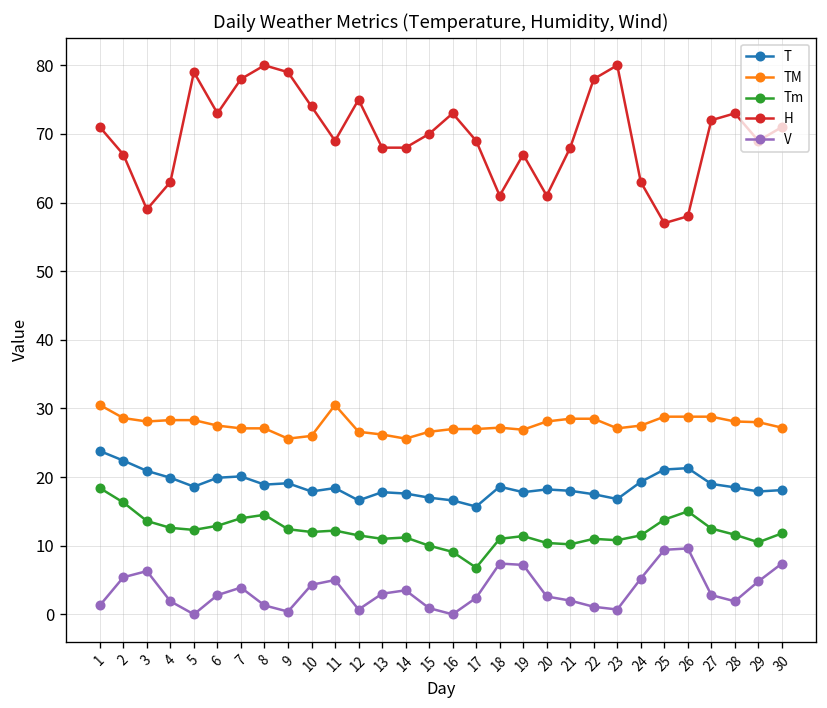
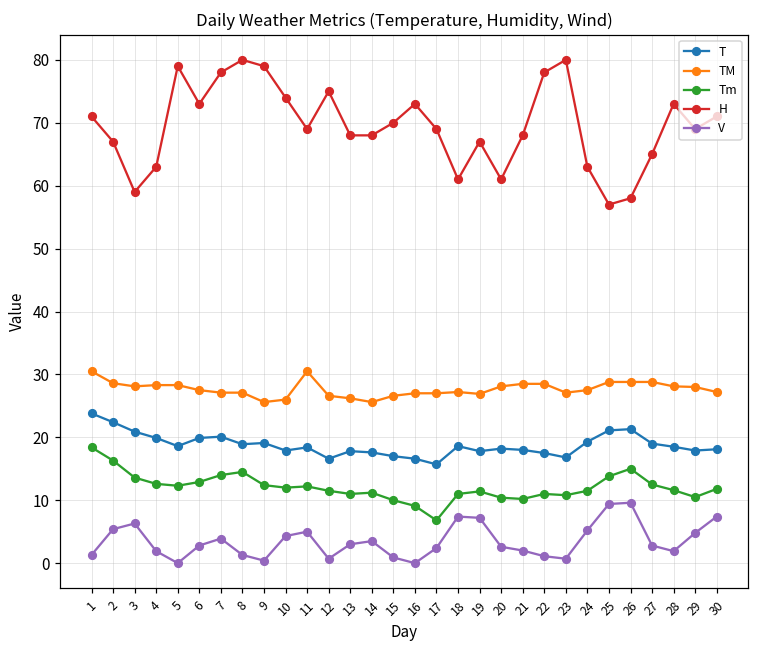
  {
    "T": {
      "1": 24,
      "2": 22,
      "3": 21,
      "4": 20,
      "5": 19,
      "6": 20,
      "7": 20,
      "8": 19,
      "9": 19,
      "10": 18,
      "11": 18,
      "12": 17,
      "13": 18,
      "14": 18,
      "15": 17,
      "16": 17,
      "17": 16,
      "18": 19,
      "19": 18,
      "20": 18,
      "21": 18,
      "22": 18,
      "23": 17,
      "24": 19,
      "25": 21,
      "26": 21,
      "27": 19,
      "28": 19,
      "29": 18,
      "30": 18
    },
    "TM": {
      "1": 31,
      "2": 29,
      "3": 28,
      "4": 28,
      "5": 28,
      "6": 28,
      "7": 27,
      "8": 27,
      "9": 26,
      "10": 26,
      "11": 31,
      "12": 27,
      "13": 26,
      "14": 26,
      "15": 27,
      "16": 27,
      "17": 27,
      "18": 27,
      "19": 27,
      "20": 28,
      "21": 29,
      "22": 29,
      "23": 27,
      "24": 28,
      "25": 29,
      "26": 29,
      "27": 29,
      "28": 28,
      "29": 28,
      "30": 27
    },
    "Tm": {
      "1": 18,
      "2": 16,
      "3": 14,
      "4": 13,
      "5": 12,
      "6": 13,
      "7": 14,
      "8": 15,
      "9": 12,
      "10": 12,
      "11": 12,
      "12": 12,
      "13": 11,
      "14": 11,
      "15": 10,
      "16": 9,
      "17": 7,
      "18": 11,
      "19": 11,
      "20": 10,
      "21": 10,
      "22": 11,
      "23": 11,
      "24": 12,
      "25": 14,
      "26": 15,
      "27": 13,
      "28": 12,
      "29": 11,
      "30": 12
    },
    "H": {
      "1": 71,
      "2": 67,
      "3": 59,
      "4": 63,
      "5": 79,
      "6": 73,
      "7": 78,
      "8": 80,
      "9": 79,
      "10": 74,
      "11": 69,
      "12": 75,
      "13": 68,
      "14": 68,
      "15": 70,
      "16": 73,
      "17": 69,
      "18": 61,
      "19": 67,
      "20": 61,
      "21": 68,
      "22": 78,
      "23": 80,
      "24": 63,
      "25": 57,
      "26": 58,
-     "27": 72,
+     "27": 65,
      "28": 73
    },
    "V": {
      "1": 1,
      "2": 5,
      "3": 6,
      "4": 2,
      "5": 0,
      "6": 3,
      "7": 4,
      "8": 1,
      "9": 0,
      "10": 4,
      "11": 5,
      "12": 1,
      "13": 3,
      "14": 4,
      "15": 1,
      "16": 0,
      "17": 2,
      "18": 7,
      "19": 7,
      "20": 3,
      "21": 2,
      "22": 1,
      "23": 1,
      "24": 5,
      "25": 9,
      "26": 10,
      "27": 3,
      "28": 2,
      "29": 5,
      "30": 7
    }
  }
